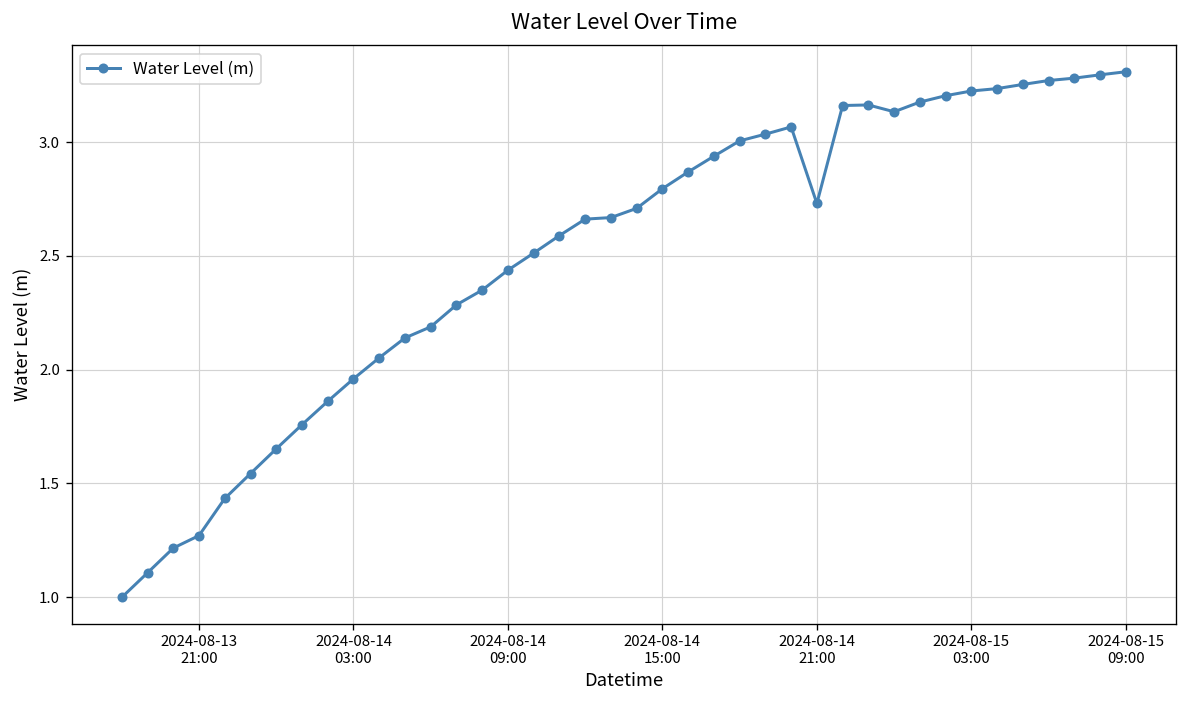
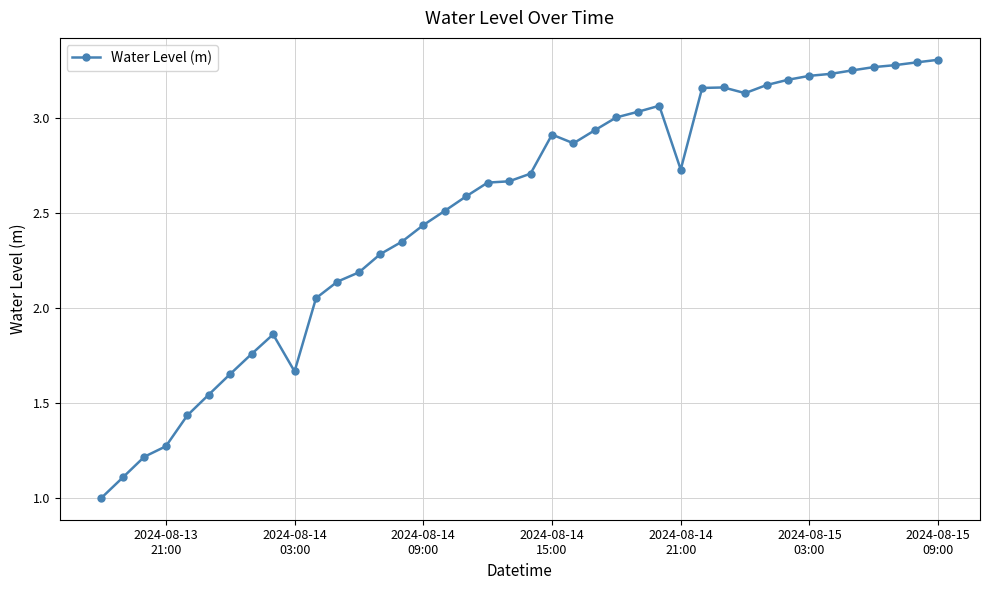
  {
    "2024-08-13 21:00": 1.27,
-   "2024-08-14 03:00": 1.96,
+   "2024-08-14 03:00": 1.67,
    "2024-08-14 09:00": 2.44,
-   "2024-08-14 15:00": 2.79,
+   "2024-08-14 15:00": 2.91,
    "2024-08-14 21:00": 2.73,
    "2024-08-15 03:00": 3.22,
    "2024-08-15 09:00": 3.31
  }
